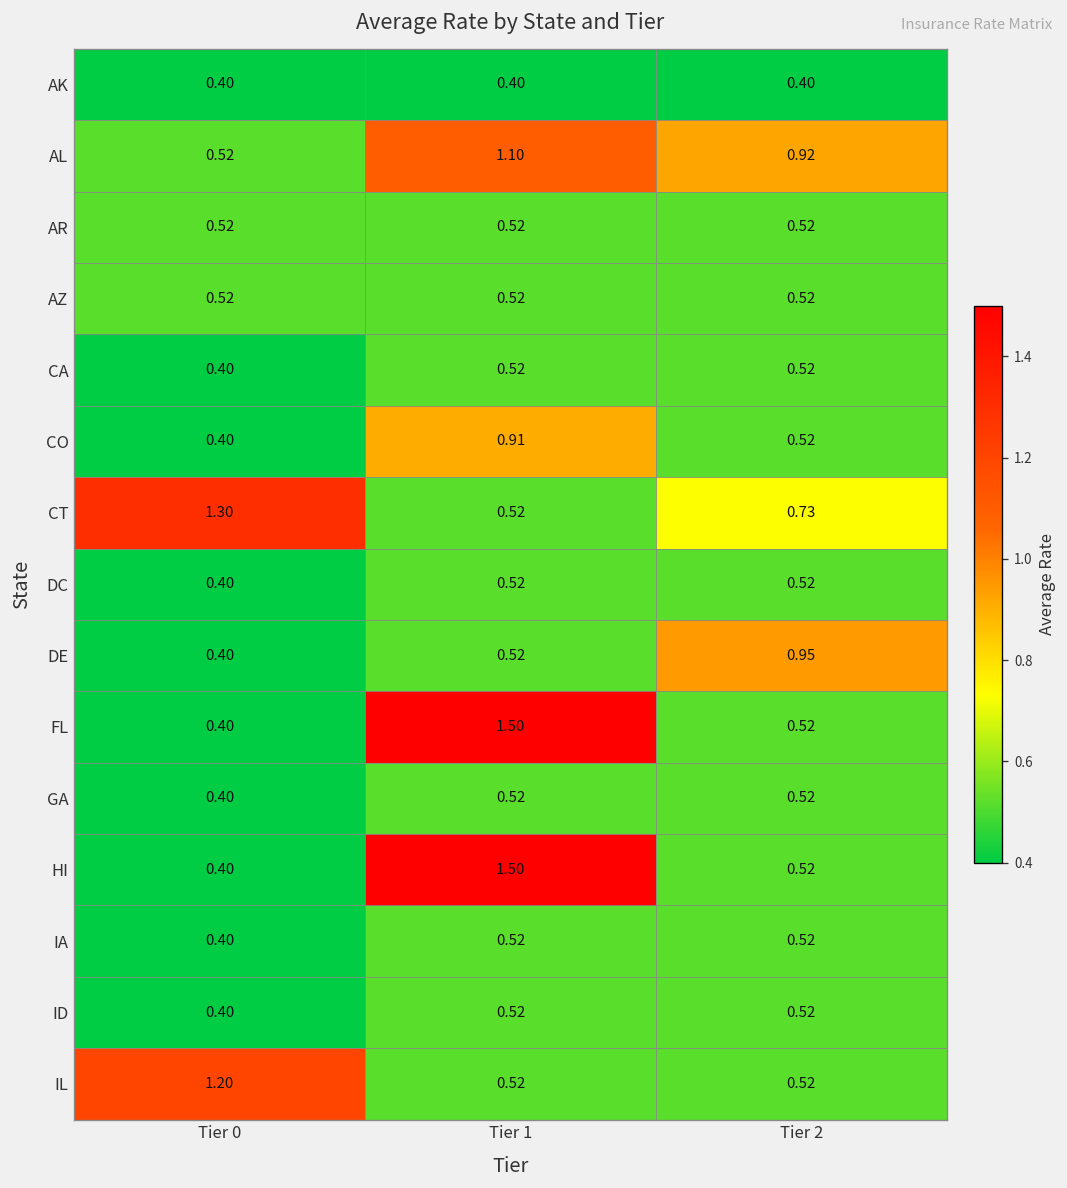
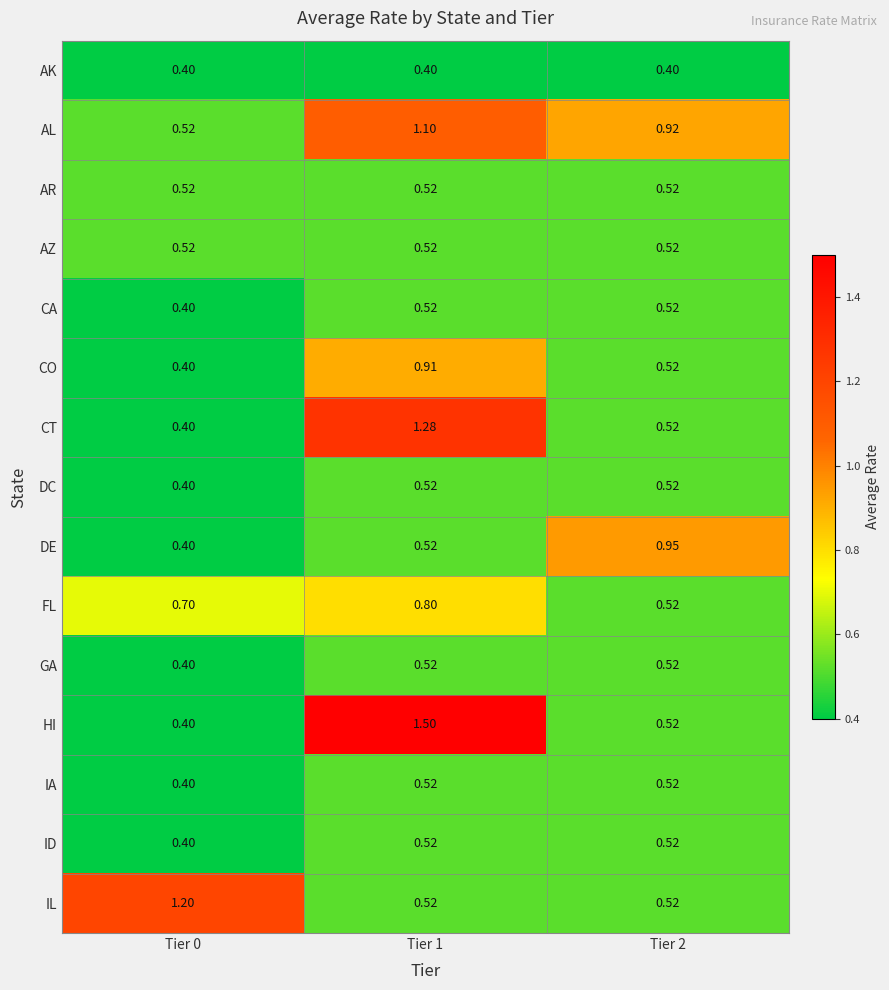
  {
    "AK": {
      "Tier 0": 0.40,
      "Tier 1": 0.40,
      "Tier 2": 0.40
    },
    "AL": {
      "Tier 0": 0.52,
      "Tier 1": 1.10,
      "Tier 2": 0.92
    },
    "AR": {
      "Tier 0": 0.52,
      "Tier 1": 0.52,
      "Tier 2": 0.52
    },
    "AZ": {
      "Tier 0": 0.52,
      "Tier 1": 0.52,
      "Tier 2": 0.52
    },
    "CA": {
      "Tier 0": 0.40,
      "Tier 1": 0.52,
      "Tier 2": 0.52
    },
    "CO": {
      "Tier 0": 0.40,
      "Tier 1": 0.91,
      "Tier 2": 0.52
    },
    "CT": {
-     "Tier 0": 1.30,
-     "Tier 1": 0.52,
-     "Tier 2": 0.73
+     "Tier 0": 0.40,
+     "Tier 1": 1.28,
+     "Tier 2": 0.52
    },
    "DC": {
      "Tier 0": 0.40,
      "Tier 1": 0.52,
      "Tier 2": 0.52
    },
    "DE": {
      "Tier 0": 0.40,
      "Tier 1": 0.52,
      "Tier 2": 0.95
    },
    "FL": {
-     "Tier 0": 0.40,
-     "Tier 1": 1.50,
+     "Tier 0": 0.70,
+     "Tier 1": 0.80,
      "Tier 2": 0.52
    },
    "GA": {
      "Tier 0": 0.40,
      "Tier 1": 0.52,
      "Tier 2": 0.52
    },
    "HI": {
      "Tier 0": 0.40,
      "Tier 1": 1.50,
      "Tier 2": 0.52
    },
    "IA": {
      "Tier 0": 0.40,
      "Tier 1": 0.52,
      "Tier 2": 0.52
    },
    "ID": {
      "Tier 0": 0.40,
      "Tier 1": 0.52,
      "Tier 2": 0.52
    },
    "IL": {
      "Tier 0": 1.20,
      "Tier 1": 0.52,
      "Tier 2": 0.52
    }
  }
